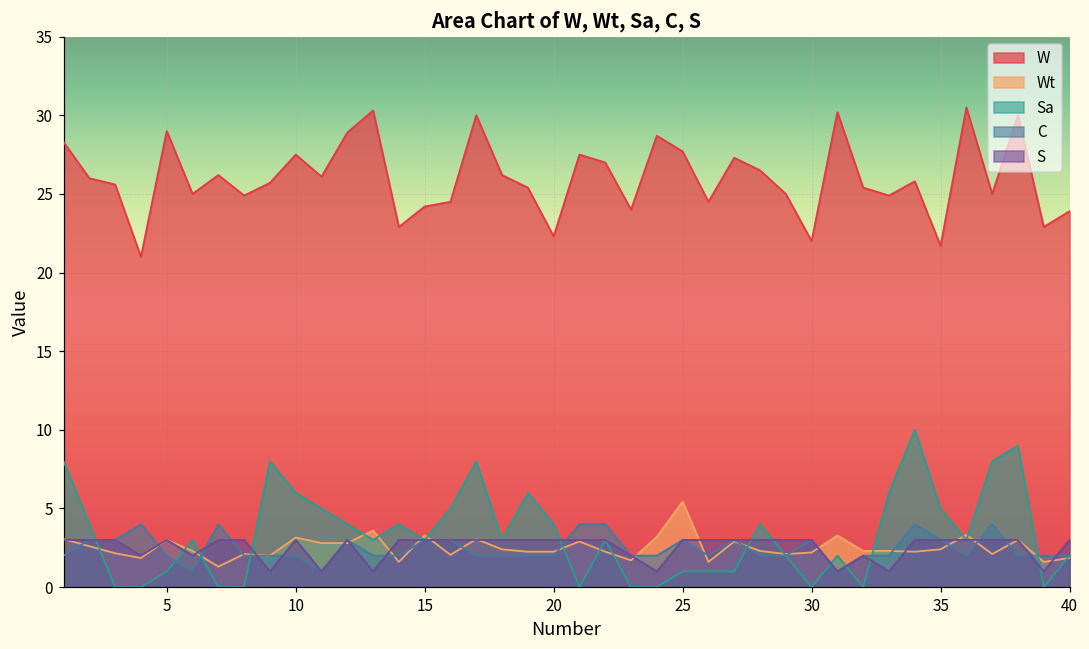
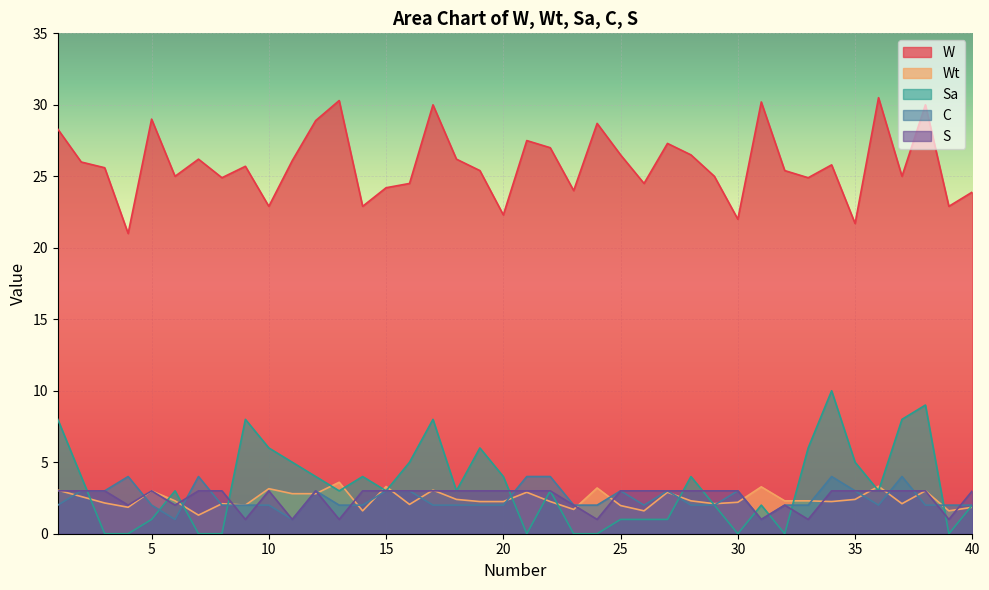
  {
    "W": {
      "5": 29.0,
-     "10": 27.5,
+     "10": 22.9,
      "15": 24.2,
      "20": 22.3,
-     "25": 27.7,
+     "25": 26.5,
      "30": 22.0,
      "35": 21.7,
      "40": 23.9
    },
    "Wt": {
      "15": 3.3,
      "20": 2.3,
-     "25": 5.4,
+     "25": 2.0,
      "30": 2.2,
      "35": 2.4
    }
  }
